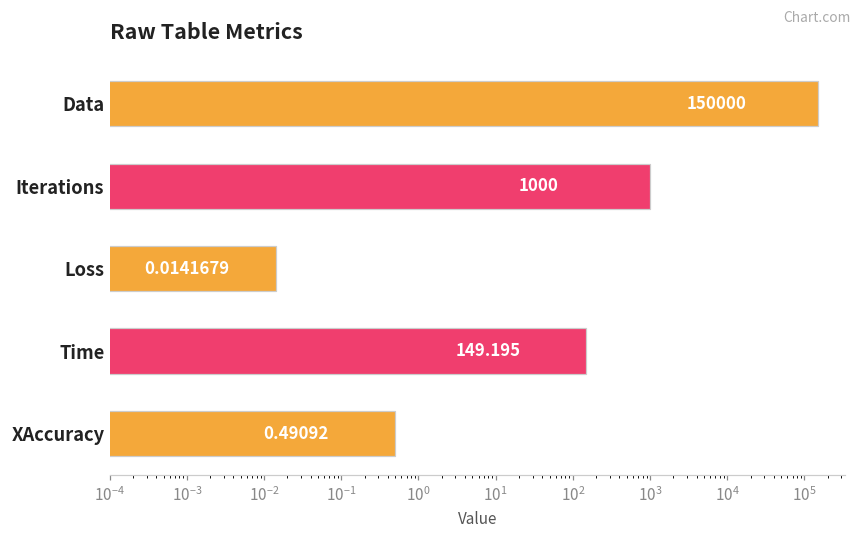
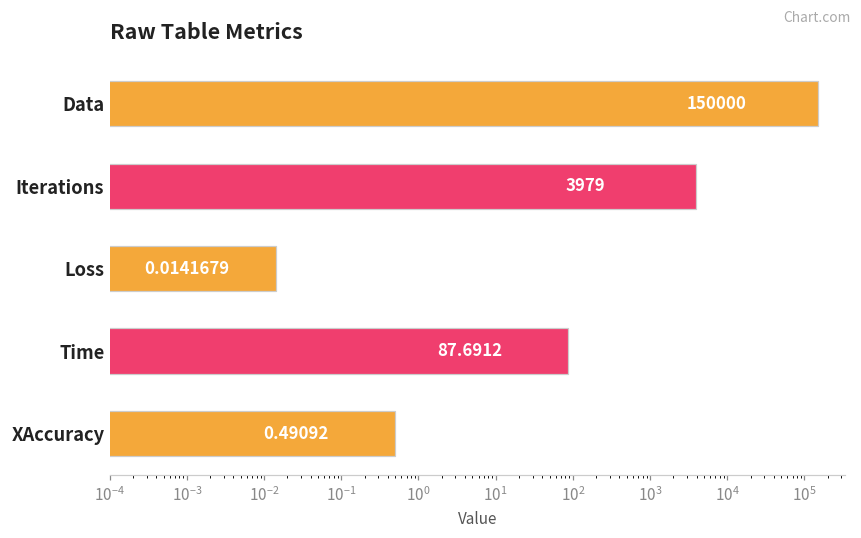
  {
    "Data": 150000,
-   "Iterations": 1000,
+   "Iterations": 3979,
    "Loss": 0.0141679,
-   "Time": 149.195,
+   "Time": 87.6912,
    "XAccuracy": 0.49092
  }
